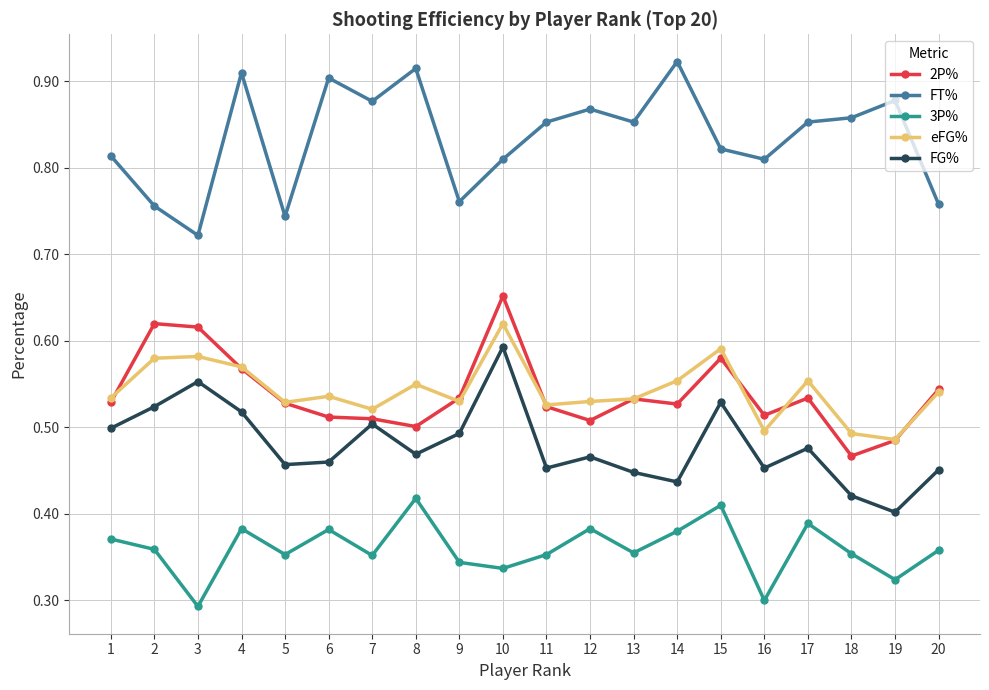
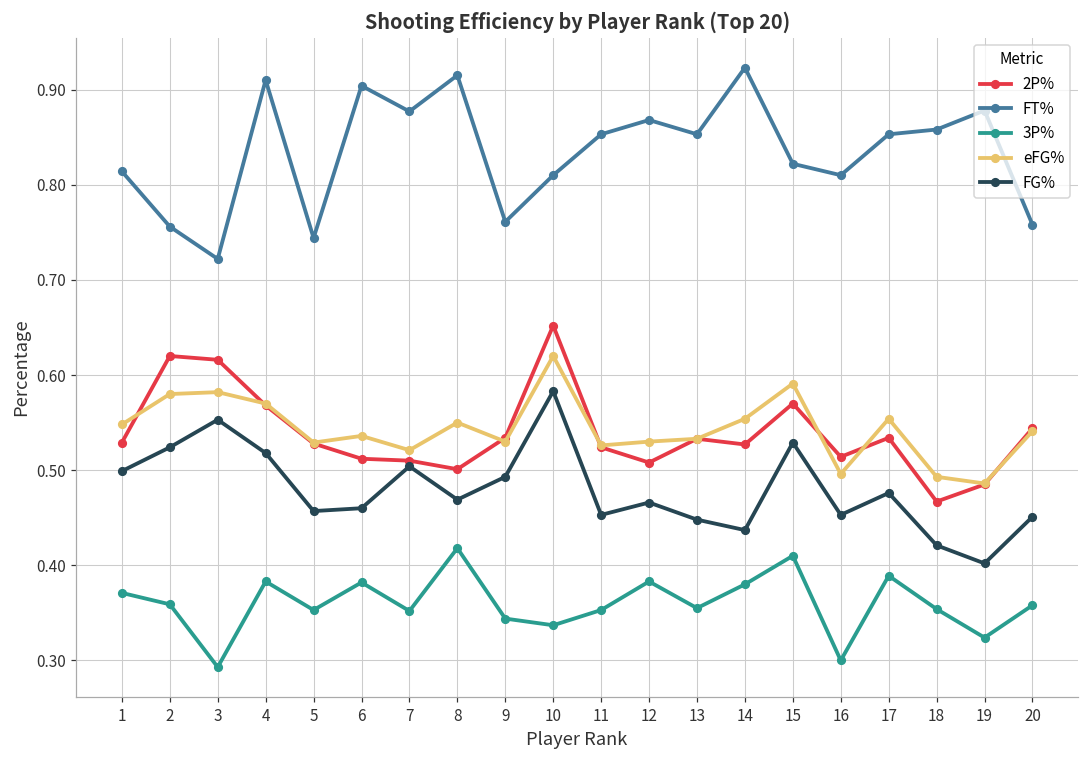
  {
    "2P%": {
      "1": 0.53,
      "2": 0.62,
      "3": 0.62,
      "6": 0.51,
      "7": 0.51,
      "8": 0.50,
      "9": 0.53,
      "10": 0.65,
      "12": 0.51,
      "14": 0.53,
-     "15": 0.58,
+     "15": 0.57,
      "16": 0.51,
      "17": 0.53,
      "18": 0.47,
      "20": 0.54
    },
    "eFG%": {
-     "1": 0.53,
+     "1": 0.55,
      "2": 0.58,
      "3": 0.58,
      "6": 0.54,
      "7": 0.52,
      "8": 0.55,
      "9": 0.53,
      "10": 0.62,
      "12": 0.53,
      "14": 0.55,
      "15": 0.59,
      "16": 0.50,
      "17": 0.55,
      "18": 0.49,
      "20": 0.54
    },
    "FG%": {
      "1": 0.50,
      "2": 0.52,
      "3": 0.55,
      "4": 0.52,
      "5": 0.46,
      "6": 0.46,
      "7": 0.50,
      "8": 0.47,
      "9": 0.49,
-     "10": 0.59,
+     "10": 0.58,
      "11": 0.45,
      "12": 0.47,
      "13": 0.45,
      "14": 0.44,
      "15": 0.53,
      "16": 0.45,
      "17": 0.48,
      "18": 0.42,
      "19": 0.40,
      "20": 0.45
    }
  }
